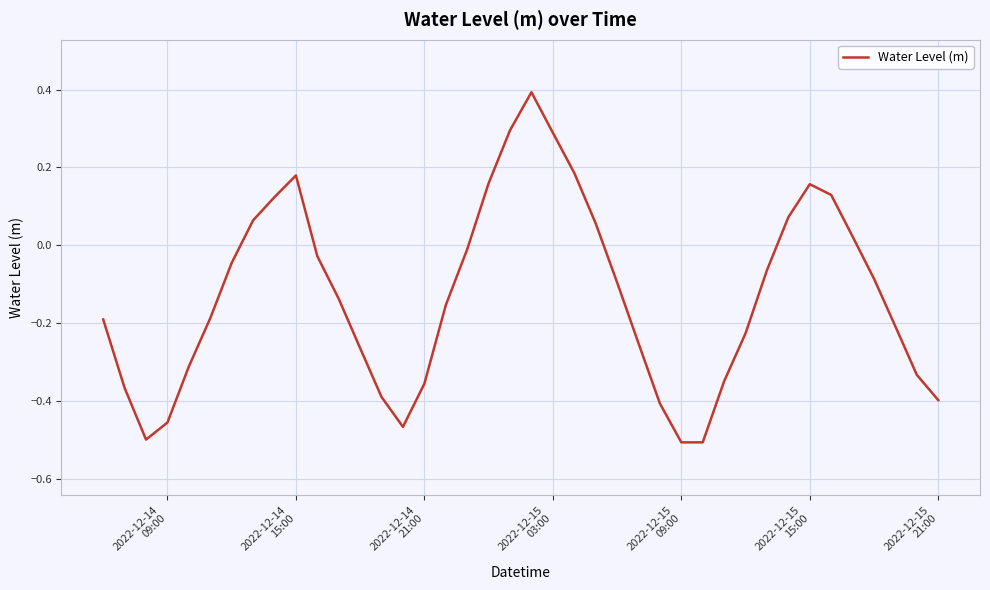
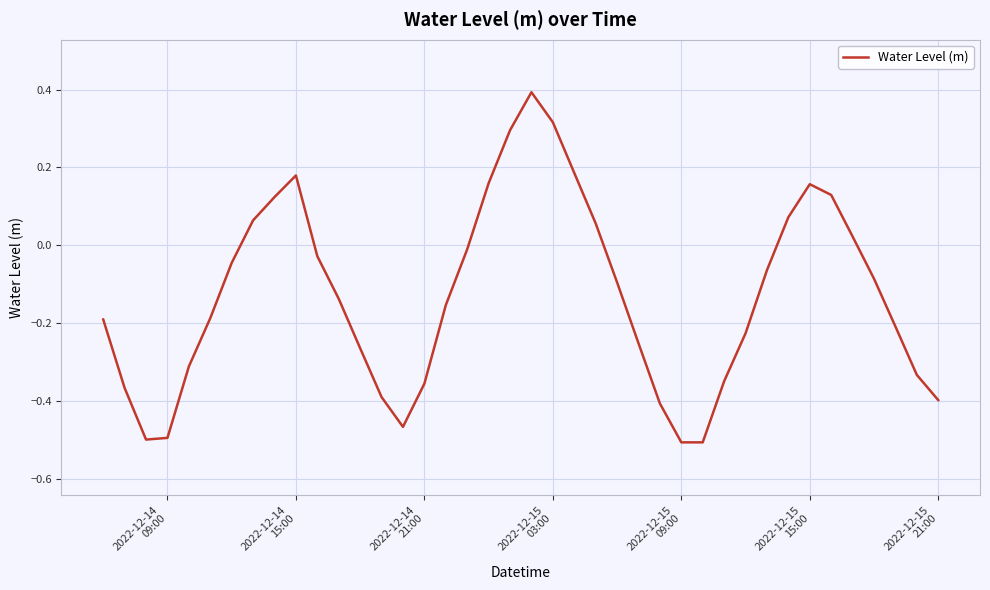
  {
-   "2022-12-14 09:00": -0.46,
+   "2022-12-14 09:00": -0.50,
    "2022-12-14 15:00": 0.18,
    "2022-12-14 21:00": -0.36,
-   "2022-12-15 03:00": 0.29,
+   "2022-12-15 03:00": 0.32,
    "2022-12-15 09:00": -0.51,
    "2022-12-15 15:00": 0.16,
    "2022-12-15 21:00": -0.40
  }
